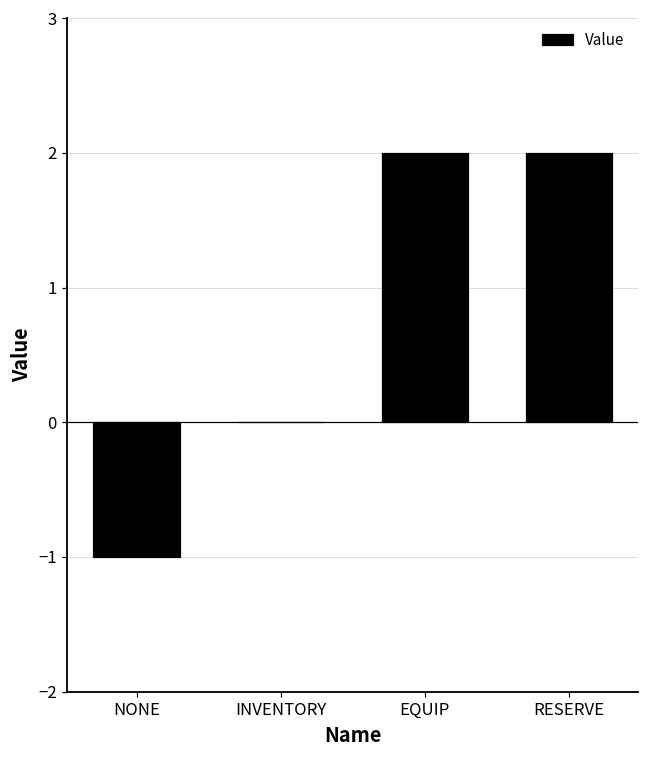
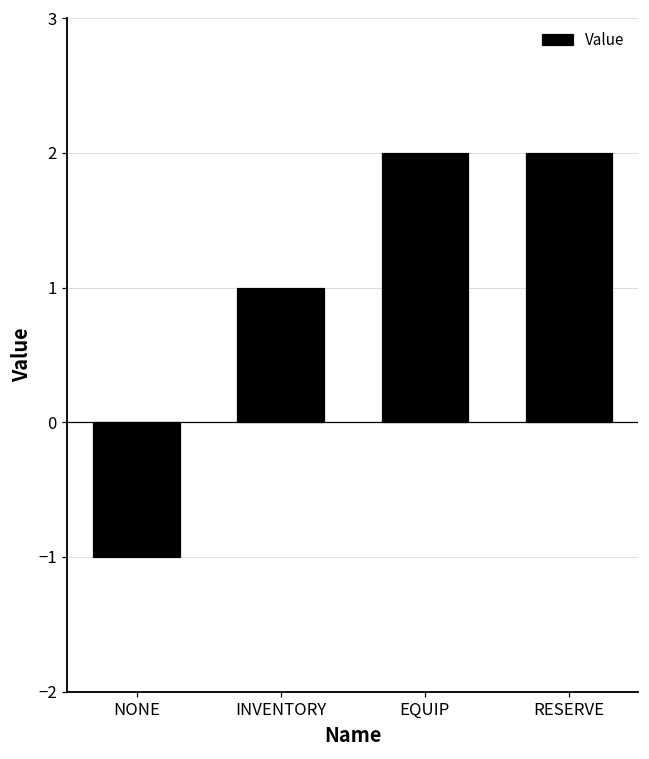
  {
    "NONE": -1,
-   "INVENTORY": 0,
+   "INVENTORY": 1,
    "EQUIP": 2,
    "RESERVE": 2
  }
